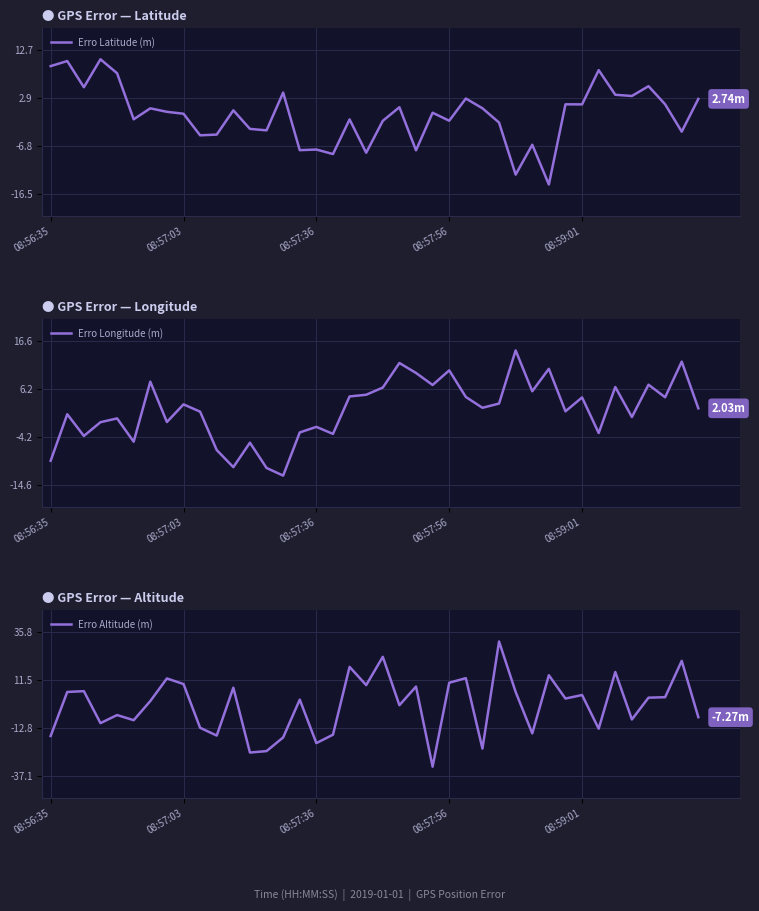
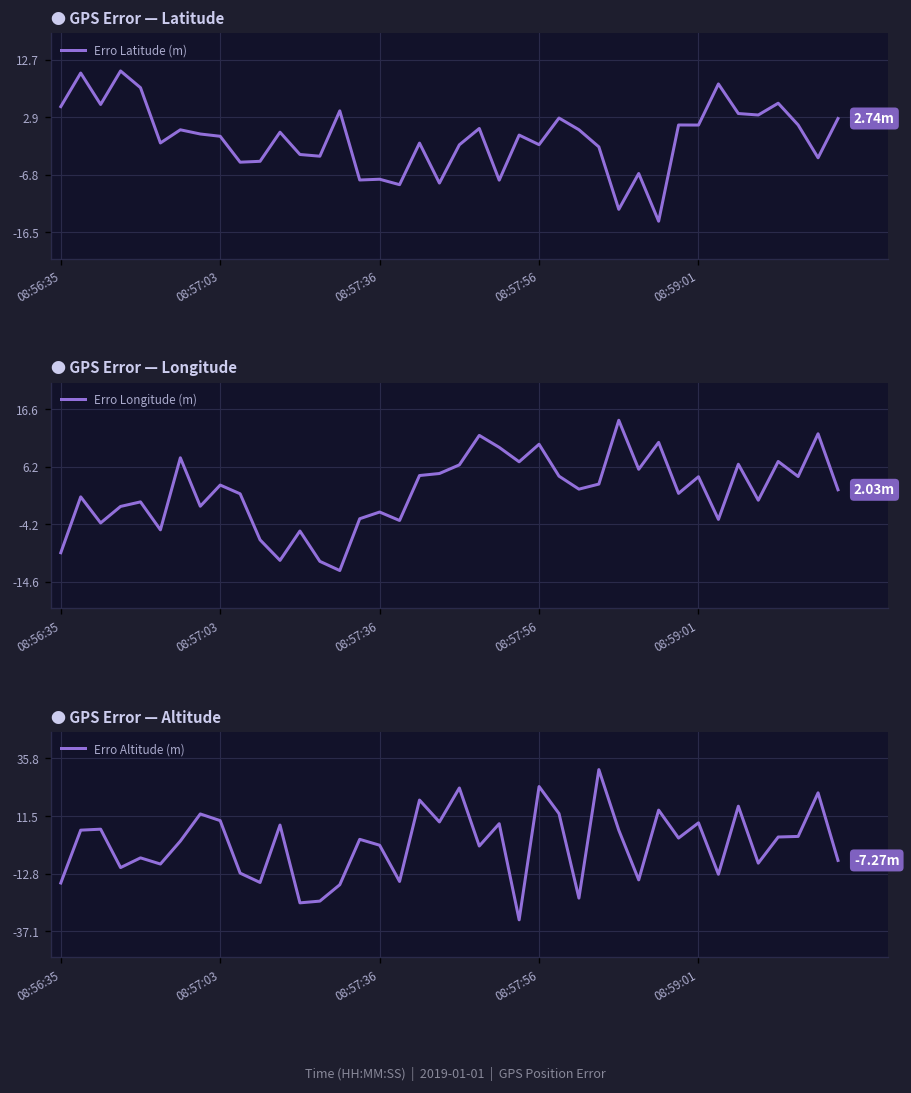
  {
    "● GPS Error — Latitude": {
-     "08:56:35": 9,
+     "08:56:35": 5,
      "08:57:03": 0,
      "08:57:36": -8,
      "08:57:56": -2,
      "08:59:01": 2
    },
    "● GPS Error — Longitude": {
      "08:56:35": -9,
      "08:57:03": 3,
      "08:57:36": -2,
      "08:57:56": 10,
      "08:59:01": 4
    },
    "● GPS Error — Altitude": {
      "08:56:35": -17,
      "08:57:03": 9,
-     "08:57:36": -20,
-     "08:57:56": 10,
-     "08:59:01": 4
+     "08:57:36": -1,
+     "08:57:56": 24,
+     "08:59:01": 9
    }
  }
